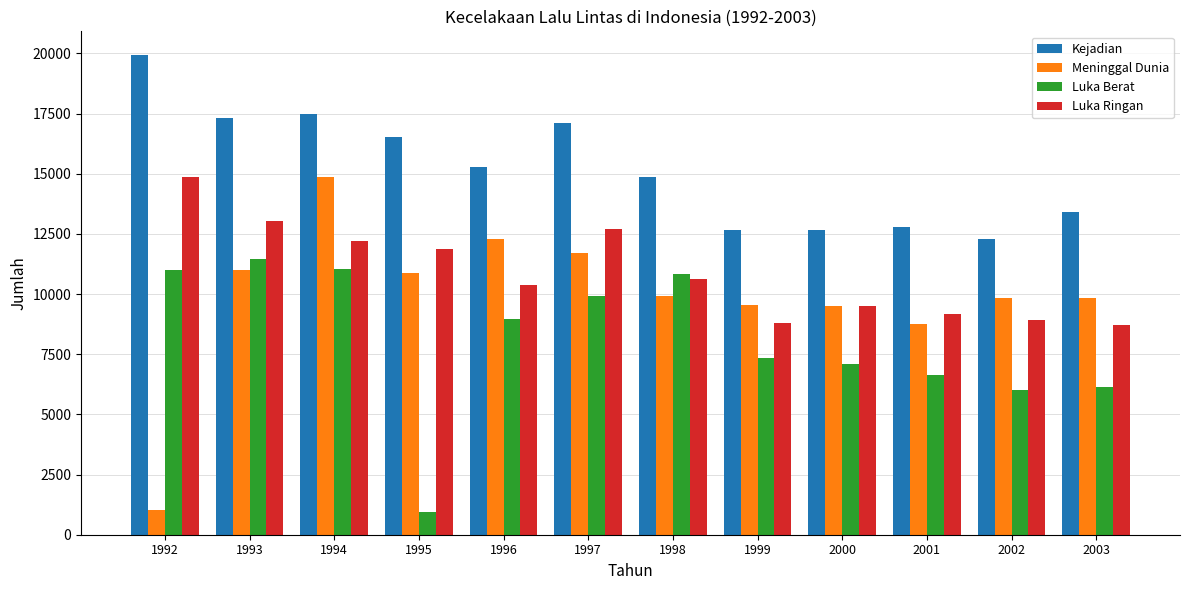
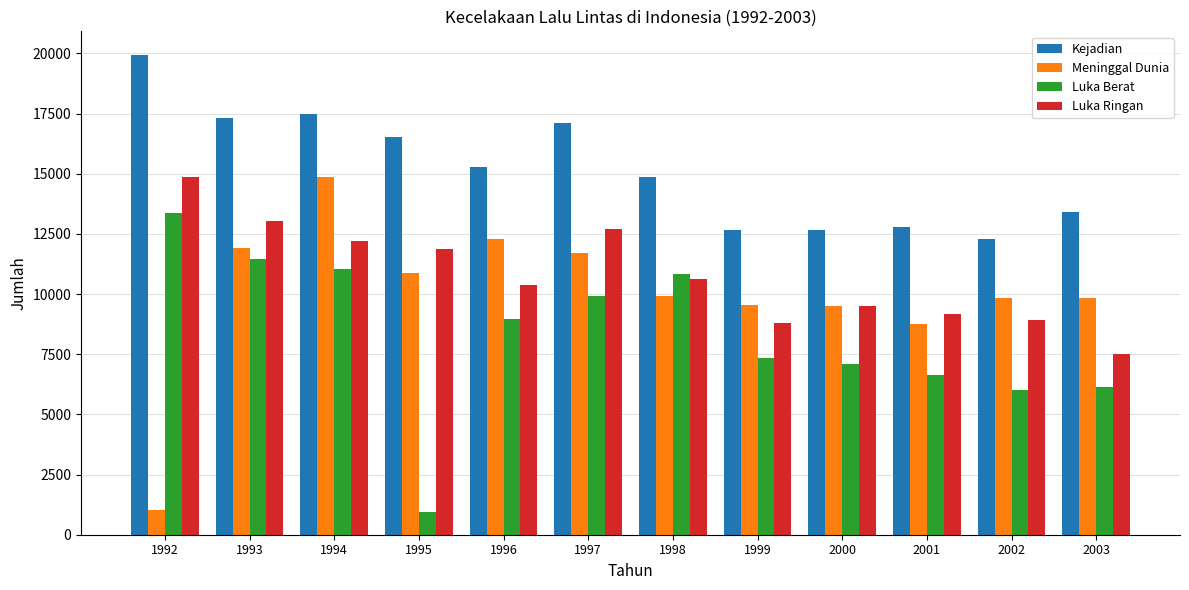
  {
    "Kejadian": {
      "1992": 19900,
      "1993": 17300,
      "1994": 17500,
      "1995": 16500,
      "1996": 15300,
      "1997": 17100,
      "1998": 14900,
      "1999": 12700,
      "2000": 12600,
      "2001": 12800,
      "2002": 12300,
      "2003": 13400
    },
    "Meninggal Dunia": {
      "1992": 1000,
-     "1993": 11000,
+     "1993": 11900,
      "1994": 14900,
      "1995": 10900,
      "1996": 12300,
      "1997": 11700,
      "1998": 9900,
      "1999": 9500,
      "2000": 9500,
      "2001": 8800,
      "2002": 9900,
      "2003": 9800
    },
    "Luka Berat": {
-     "1992": 11000,
+     "1992": 13400,
      "1993": 11500,
      "1994": 11100,
      "1995": 1000,
      "1996": 9000,
      "1997": 9900,
      "1998": 10800,
      "1999": 7300,
      "2000": 7100,
      "2001": 6700,
      "2002": 6000,
      "2003": 6100
    },
    "Luka Ringan": {
      "1992": 14800,
      "1993": 13000,
      "1994": 12200,
      "1995": 11900,
      "1996": 10400,
      "1997": 12700,
      "1998": 10600,
      "1999": 8800,
      "2000": 9500,
      "2001": 9200,
      "2002": 8900,
-     "2003": 8700
+     "2003": 7500
    }
  }
